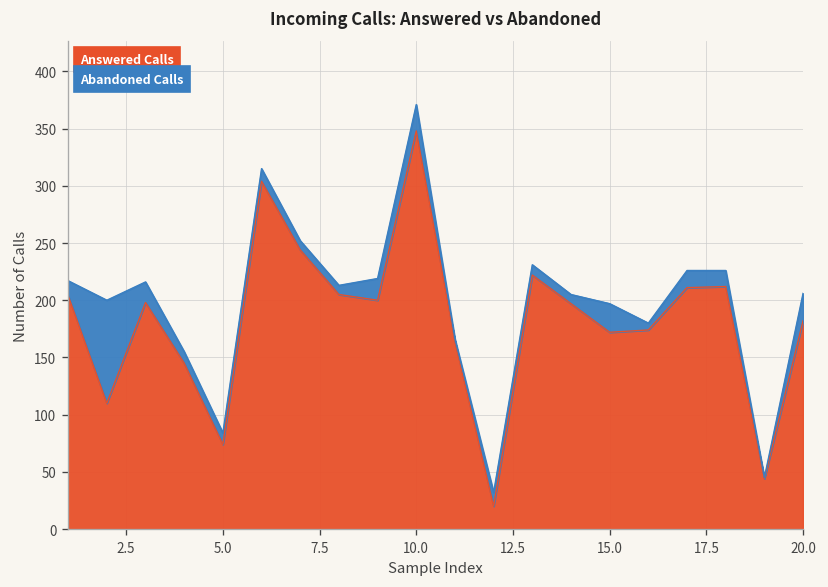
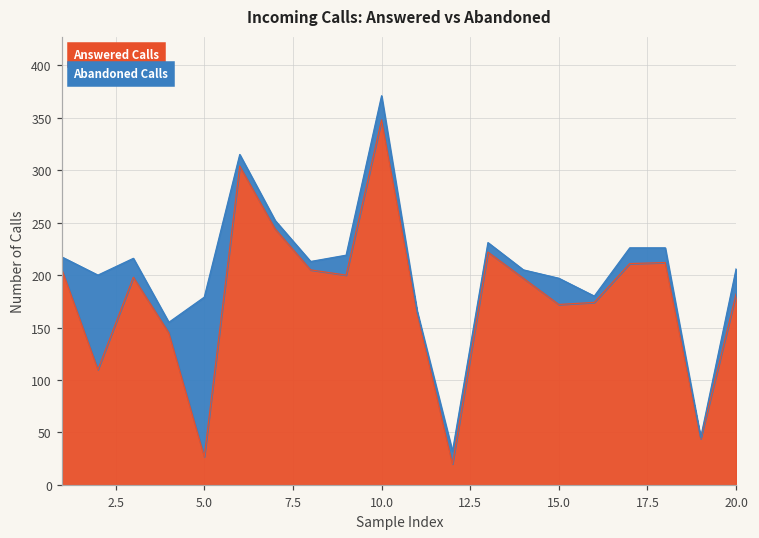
  {
    "Answered Calls": {
-     "5.0": 70,
+     "5.0": 30,
      "10.0": 350,
      "15.0": 170,
      "20.0": 180
    },
    "Abandoned Calls": {
-     "5.0": 10,
+     "5.0": 150,
      "10.0": 20,
      "15.0": 30,
      "20.0": 20
    }
  }
